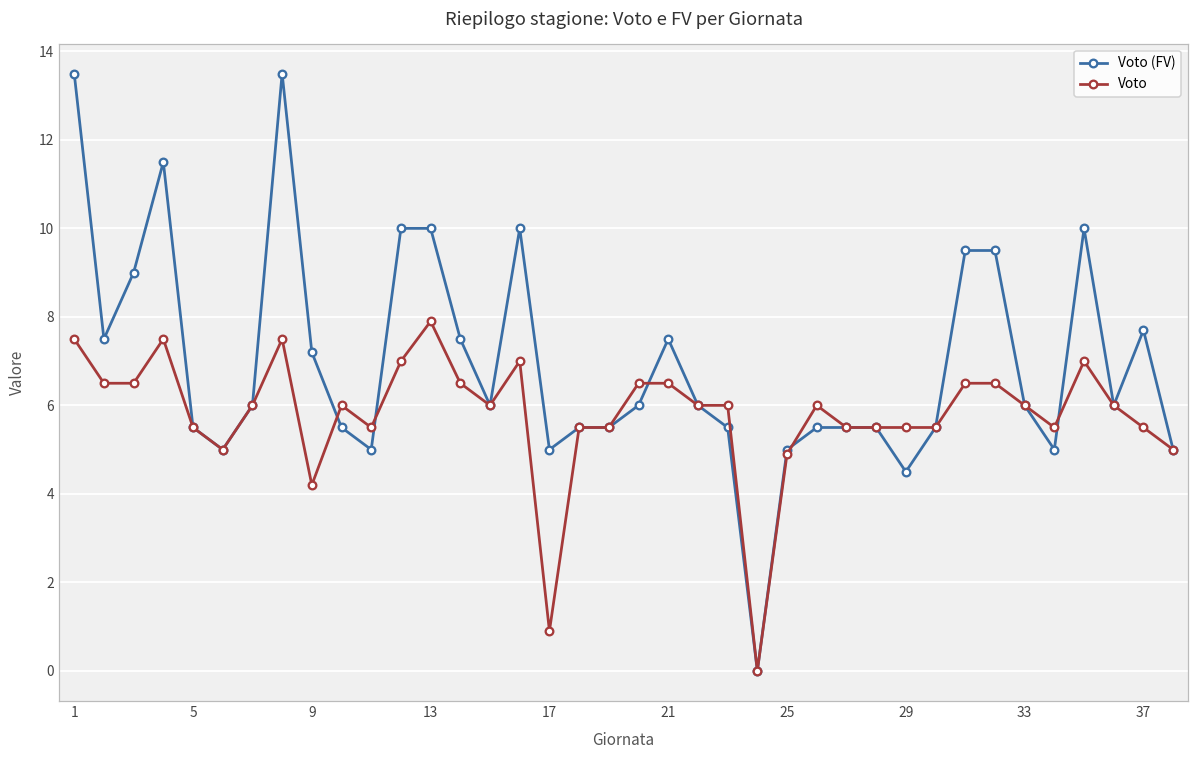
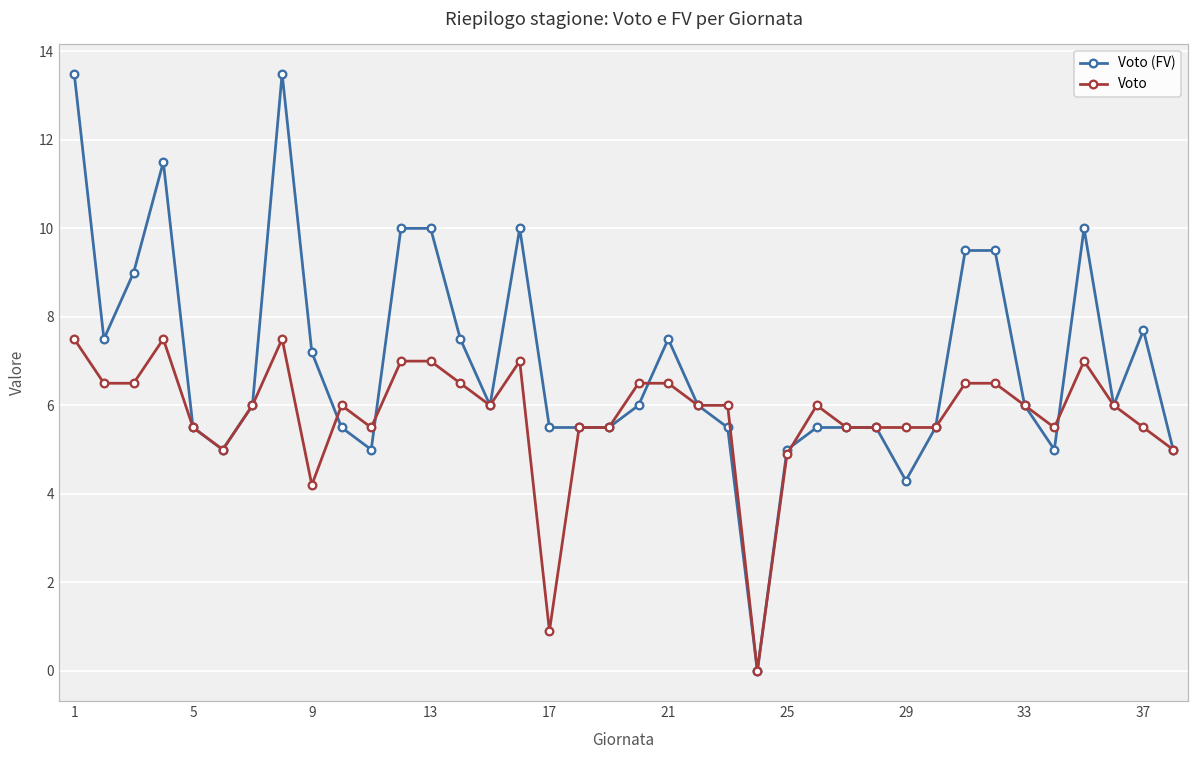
  {
    "Voto (FV)": {
      "1": 13.5,
      "9": 7.2,
      "13": 10.0,
-     "17": 5.0,
+     "17": 5.5,
      "21": 7.5,
      "25": 5.0,
-     "29": 4.5,
+     "29": 4.3,
      "37": 7.7
    },
    "Voto": {
      "1": 7.5,
      "9": 4.2,
-     "13": 7.9,
+     "13": 7.0,
      "17": 0.9,
      "21": 6.5,
      "25": 4.9,
      "29": 5.5,
      "37": 5.5
    }
  }
